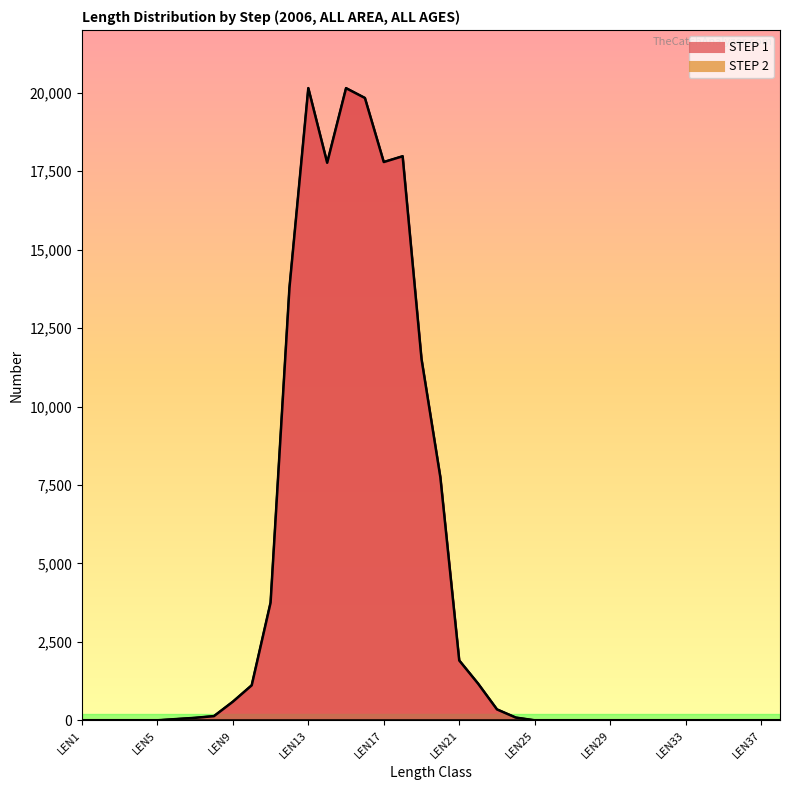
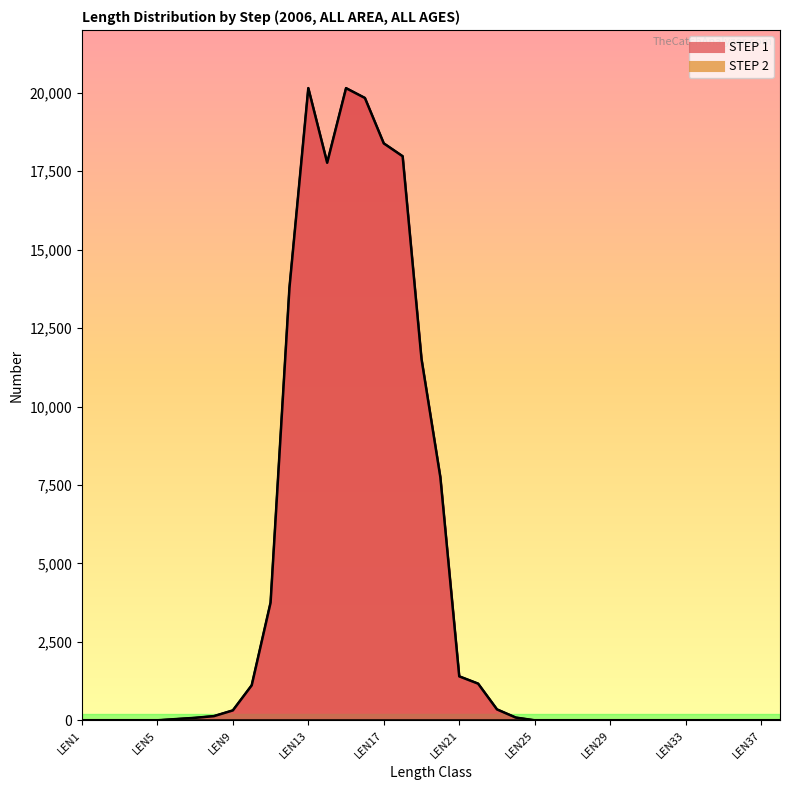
  {
    "STEP 1": {
-     "LEN9": "600",
+     "LEN9": "300",
      "LEN13": "20,100",
-     "LEN17": "17,800",
-     "LEN21": "1,900"
+     "LEN17": "18,400",
+     "LEN21": "1,400"
    }
  }
